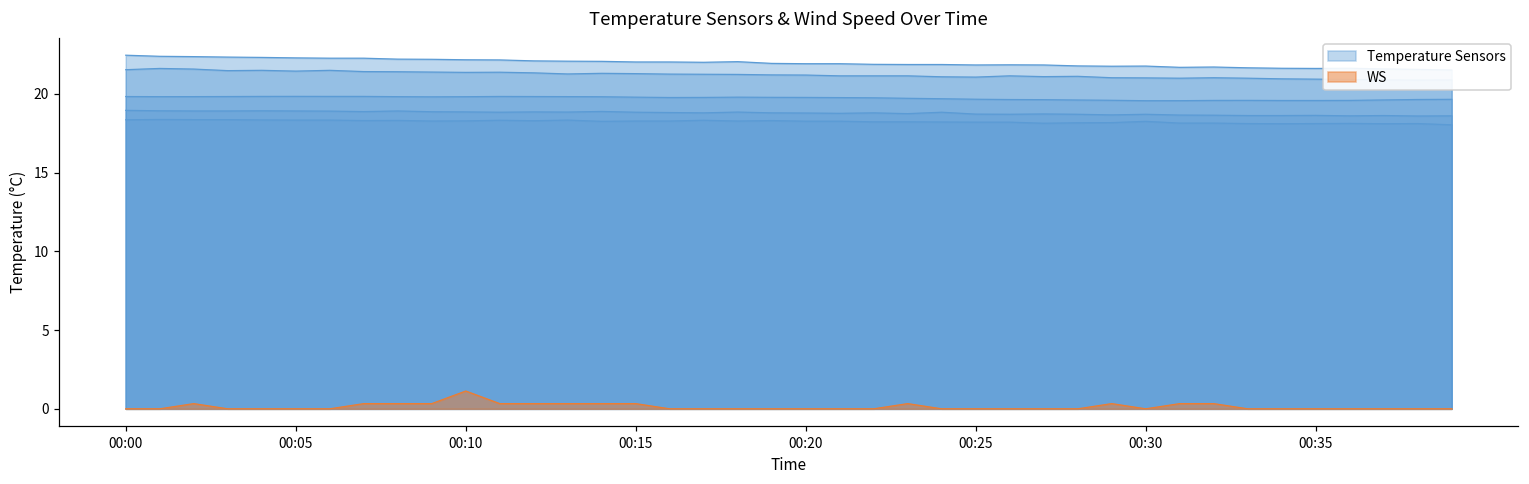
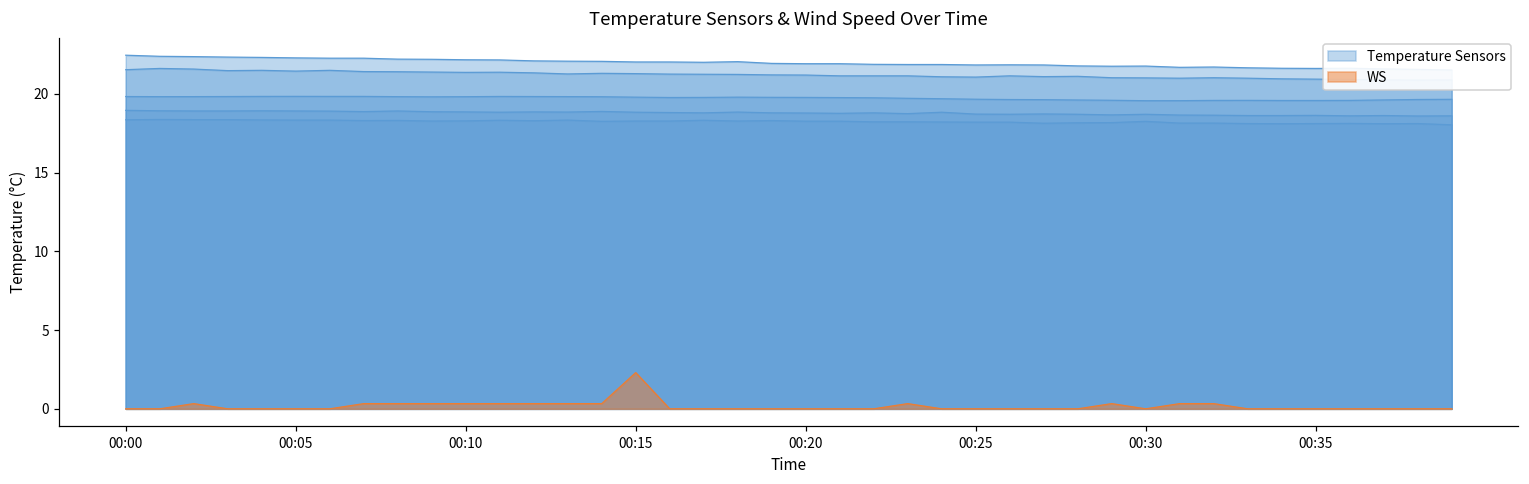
  {
    "WS": {
      "00:00": 0.0,
      "00:05": 0.0,
-     "00:10": 1.1,
-     "00:15": 0.3,
+     "00:10": 0.3,
+     "00:15": 2.3,
      "00:20": 0.0,
      "00:25": 0.0,
      "00:30": 0.0,
      "00:35": 0.0
    }
  }
